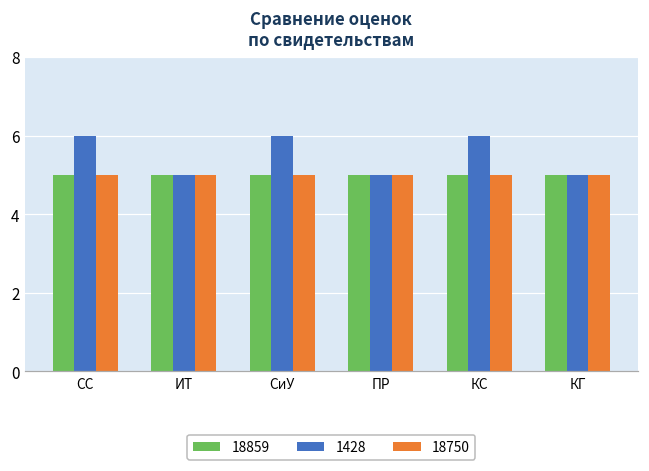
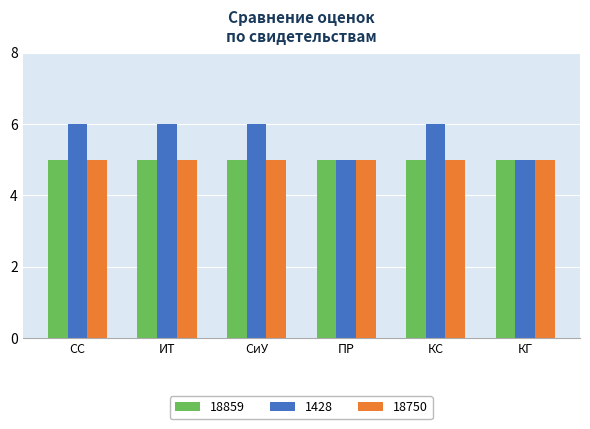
  {
    "18859": {
      "СС": 5,
      "ИТ": 5,
      "СиУ": 5,
      "ПР": 5,
      "КС": 5,
      "КГ": 5
    },
    "1428": {
      "СС": 6,
-     "ИТ": 5,
+     "ИТ": 6,
      "СиУ": 6,
      "ПР": 5,
      "КС": 6,
      "КГ": 5
    },
    "18750": {
      "СС": 5,
      "ИТ": 5,
      "СиУ": 5,
      "ПР": 5,
      "КС": 5,
      "КГ": 5
    }
  }
